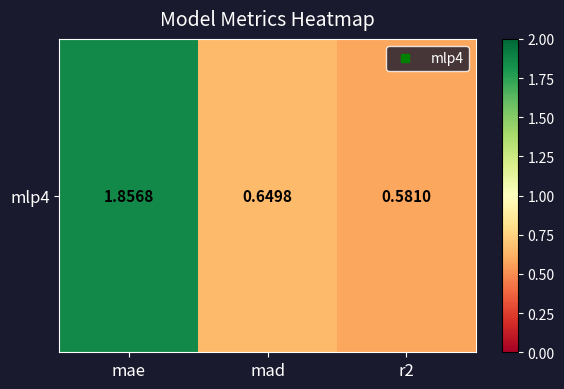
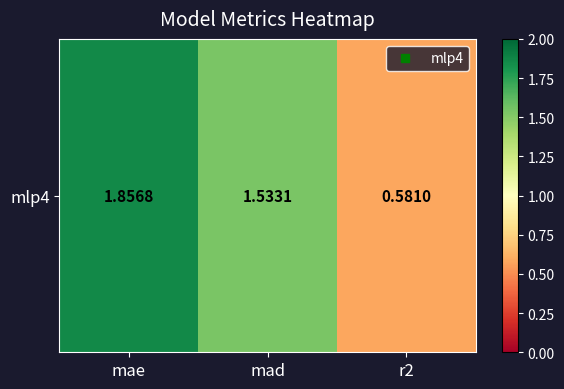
  {
    "mlp4": {
      "mae": 1.8568,
-     "mad": 0.6498,
+     "mad": 1.5331,
      "r2": 0.5810
    }
  }
